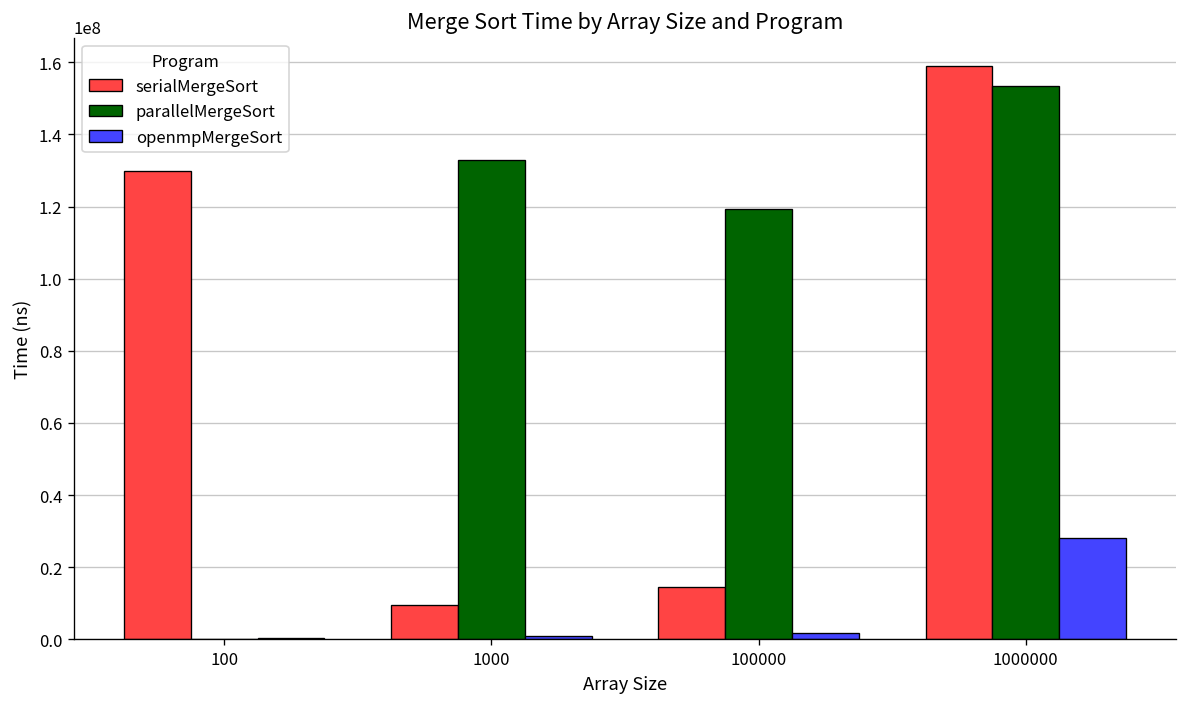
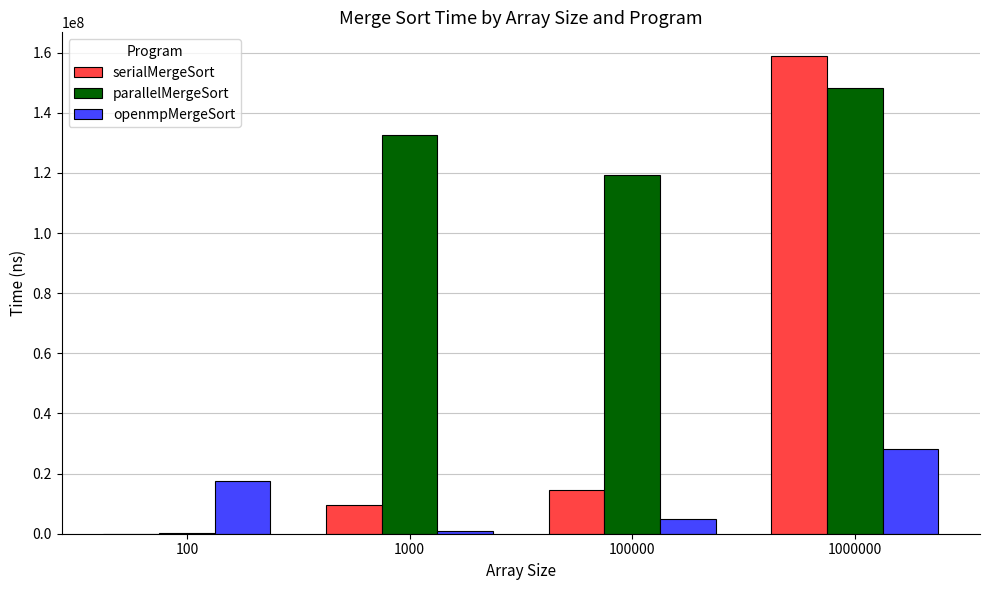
  {
    "serialMergeSort": {
-     "100": 130000000,
+     "100": 0,
      "1000": 9000000,
      "100000": 15000000,
      "1000000": 159000000
    },
    "parallelMergeSort": {
      "1000": 133000000,
      "100000": 119000000,
-     "1000000": 154000000
+     "1000000": 148000000
    },
    "openmpMergeSort": {
-     "100": 0,
+     "100": 17000000,
      "1000": 1000000,
-     "100000": 2000000,
+     "100000": 5000000,
      "1000000": 28000000
    }
  }
